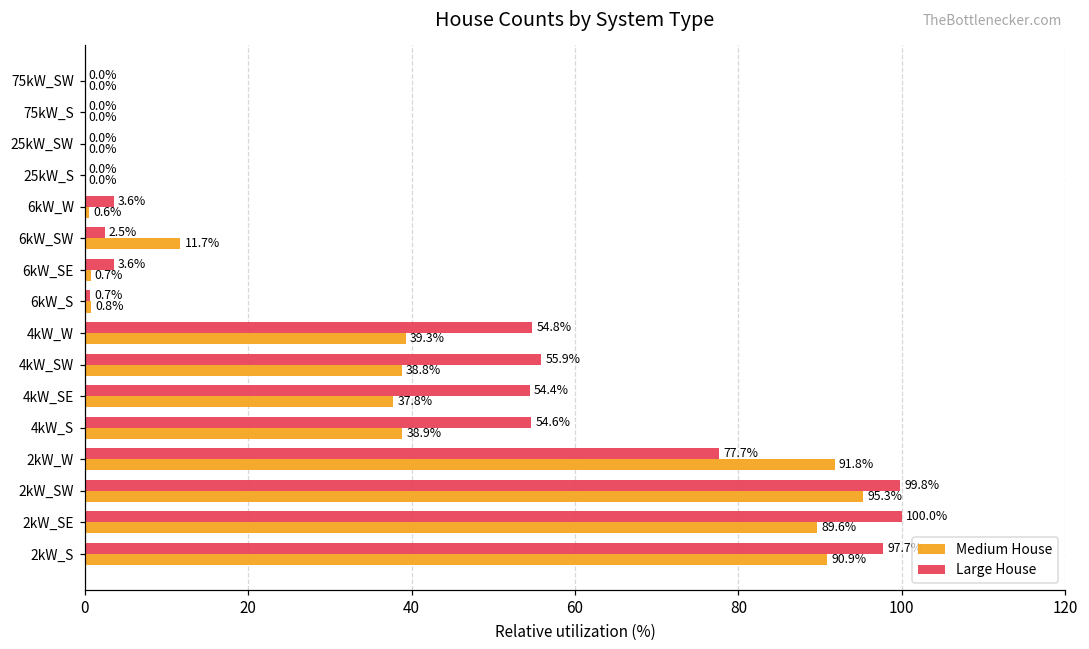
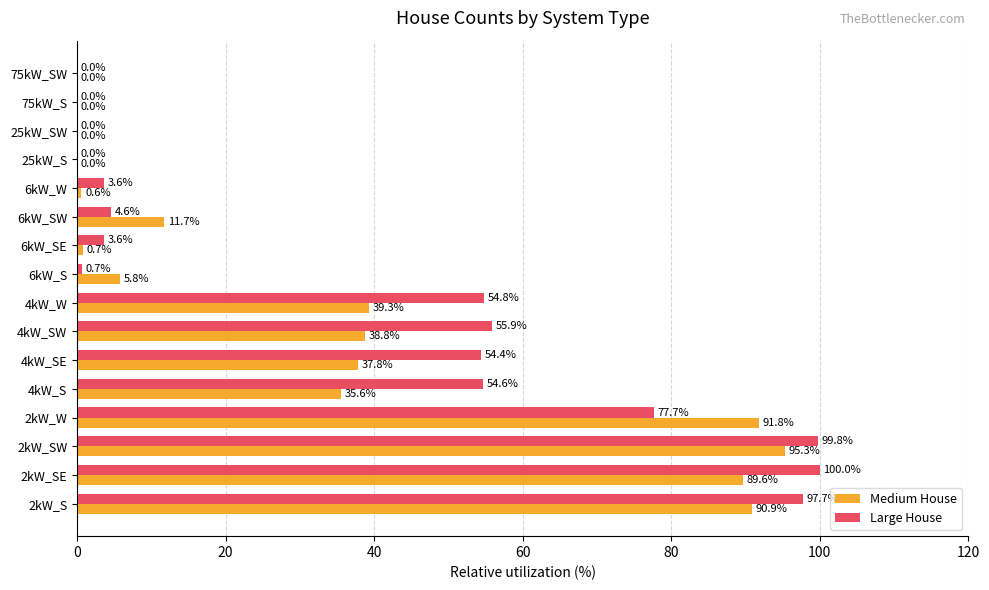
  {
    "Medium House": {
      "75kW_SW": "0.0%",
      "75kW_S": "0.0%",
      "25kW_SW": "0.0%",
      "25kW_S": "0.0%",
      "6kW_W": "0.6%",
      "6kW_SW": "11.7%",
      "6kW_SE": "0.7%",
-     "6kW_S": "0.8%",
+     "6kW_S": "5.8%",
      "4kW_W": "39.3%",
      "4kW_SW": "38.8%",
      "4kW_SE": "37.8%",
-     "4kW_S": "38.9%",
+     "4kW_S": "35.6%",
      "2kW_W": "91.8%",
      "2kW_SW": "95.3%",
      "2kW_SE": "89.6%",
      "2kW_S": "90.9%"
    },
    "Large House": {
      "75kW_SW": "0.0%",
      "75kW_S": "0.0%",
      "25kW_SW": "0.0%",
      "25kW_S": "0.0%",
      "6kW_W": "3.6%",
-     "6kW_SW": "2.5%",
+     "6kW_SW": "4.6%",
      "6kW_SE": "3.6%",
      "6kW_S": "0.7%",
      "4kW_W": "54.8%",
      "4kW_SW": "55.9%",
      "4kW_SE": "54.4%",
      "4kW_S": "54.6%",
      "2kW_W": "77.7%",
      "2kW_SW": "99.8%",
      "2kW_SE": "100.0%"
    }
  }
